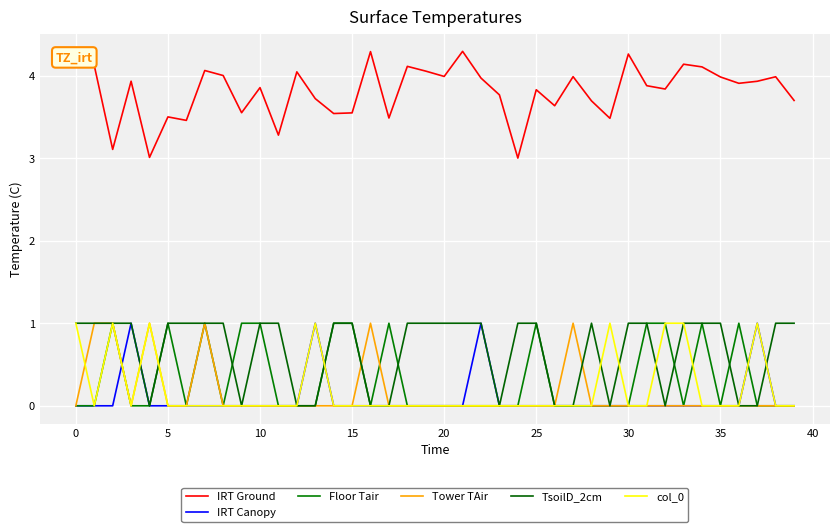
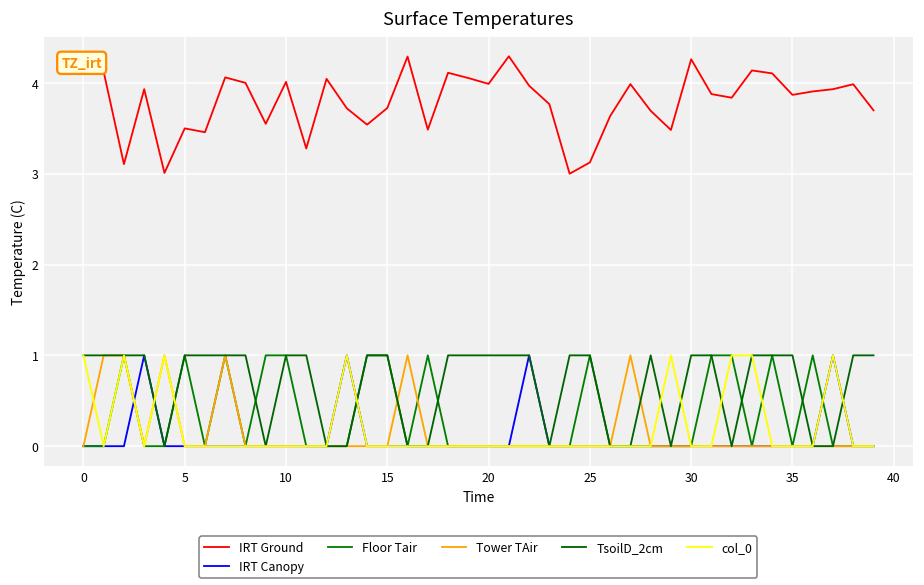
  {
    "IRT Ground": {
      "5": 3.5,
-     "10": 3.9,
-     "15": 3.5,
+     "10": 4.0,
+     "15": 3.7,
      "20": 4.0,
-     "25": 3.8,
+     "25": 3.1,
      "30": 4.3,
-     "35": 4.0
+     "35": 3.9
    }
  }
